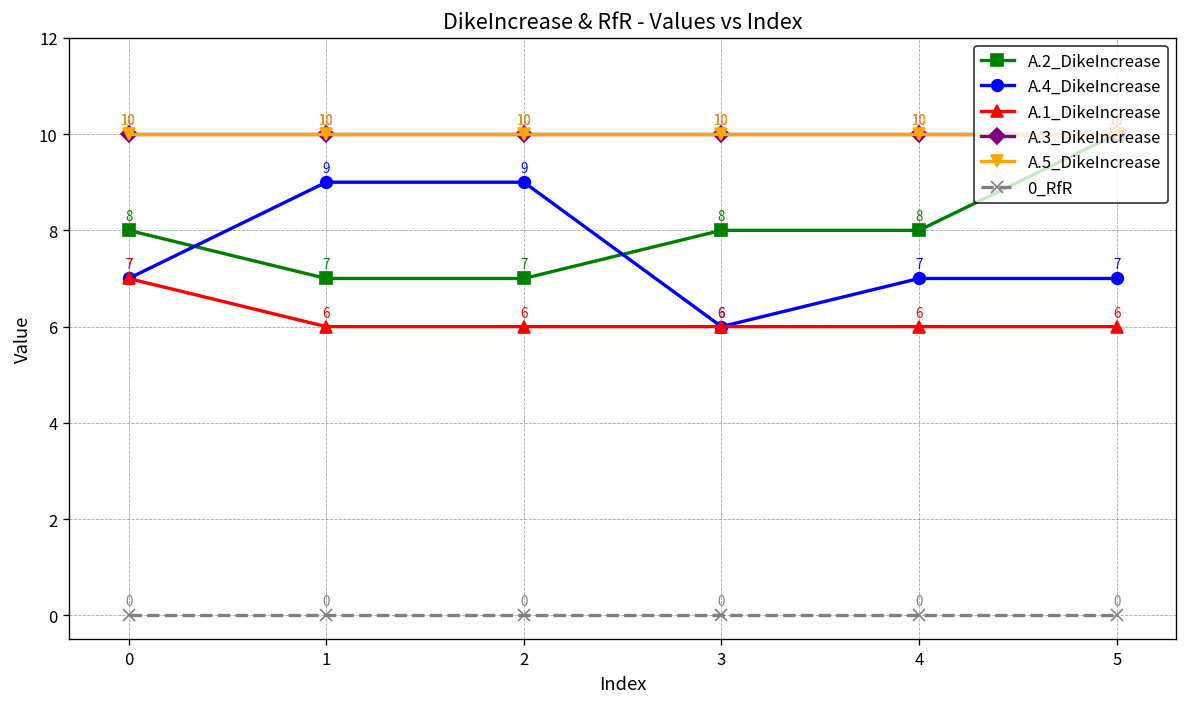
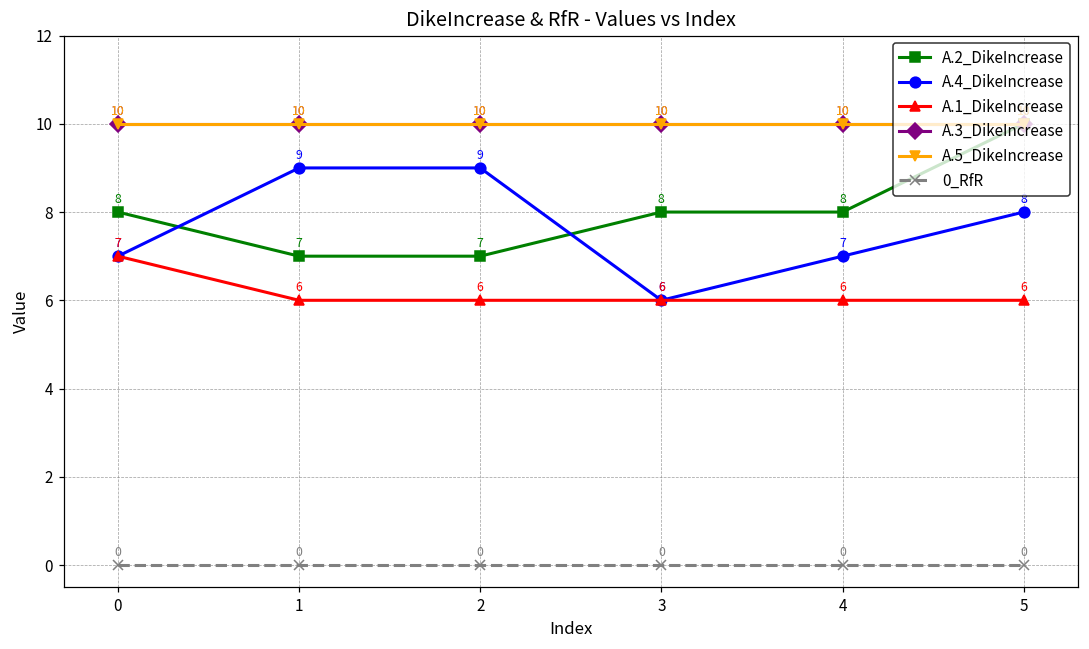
  {
    "A.2_DikeIncrease": {
      "0": 8,
      "1": 7,
      "2": 7,
      "3": 8,
      "4": 8
    },
    "A.4_DikeIncrease": {
      "1": 9,
      "2": 9,
      "4": 7,
-     "5": 7
+     "5": 8
    },
    "A.1_DikeIncrease": {
      "1": 6,
      "2": 6,
      "4": 6,
      "5": 6
    },
    "0_RfR": {
      "0": 0,
      "1": 0,
      "2": 0,
      "3": 0,
      "4": 0,
      "5": 0
    }
  }
